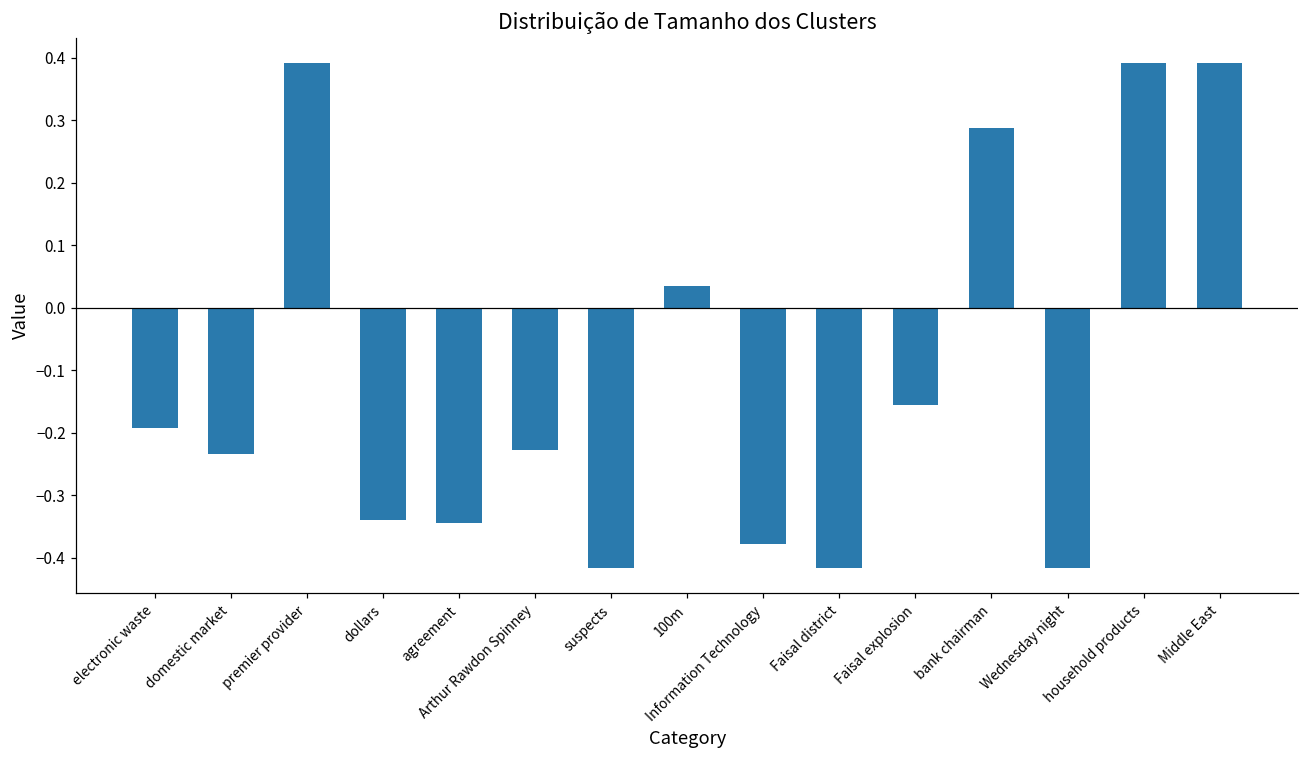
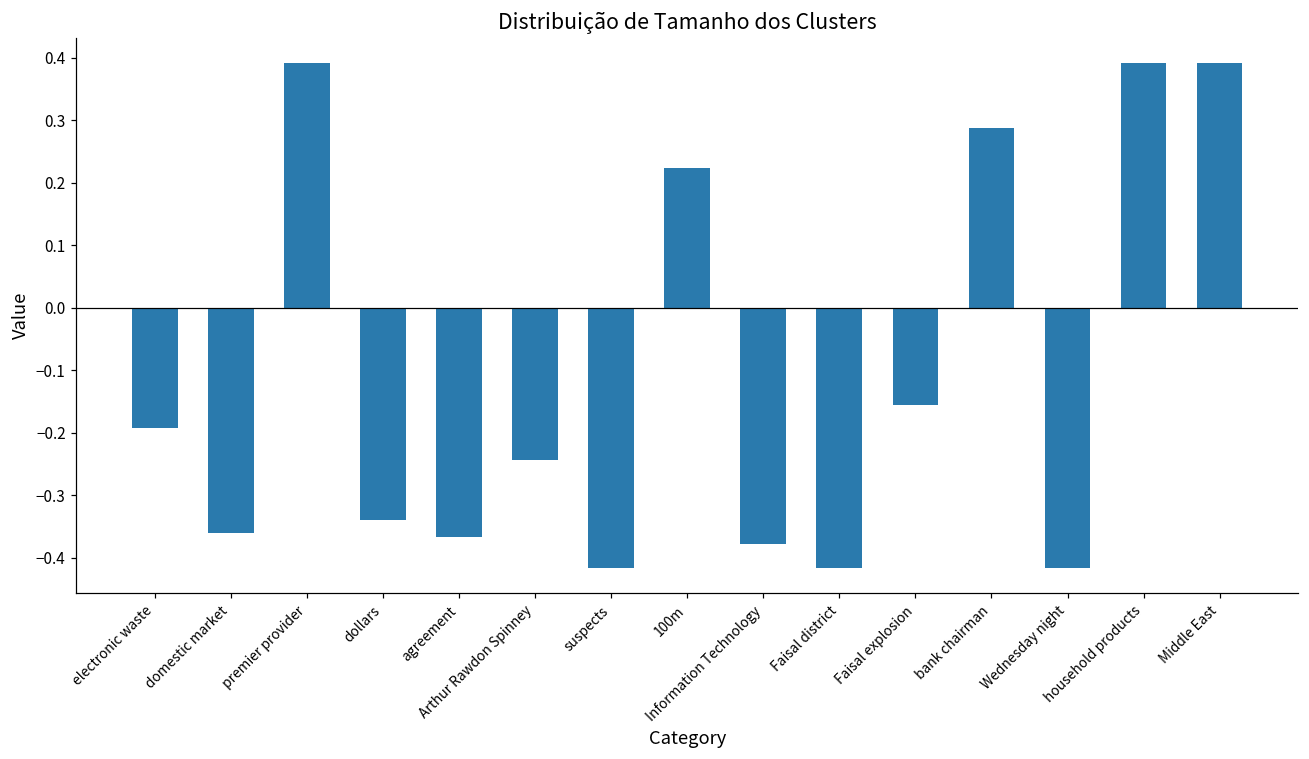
  {
    "electronic waste": -0.19,
-   "domestic market": -0.23,
+   "domestic market": -0.36,
    "premier provider": 0.39,
    "dollars": -0.34,
-   "agreement": -0.35,
-   "Arthur Rawdon Spinney": -0.23,
+   "agreement": -0.37,
+   "Arthur Rawdon Spinney": -0.24,
    "suspects": -0.42,
-   "100m": 0.04,
+   "100m": 0.22,
    "Information Technology": -0.38,
    "Faisal district": -0.42,
    "Faisal explosion": -0.16,
    "bank chairman": 0.29,
    "Wednesday night": -0.42,
    "household products": 0.39,
    "Middle East": 0.39
  }
